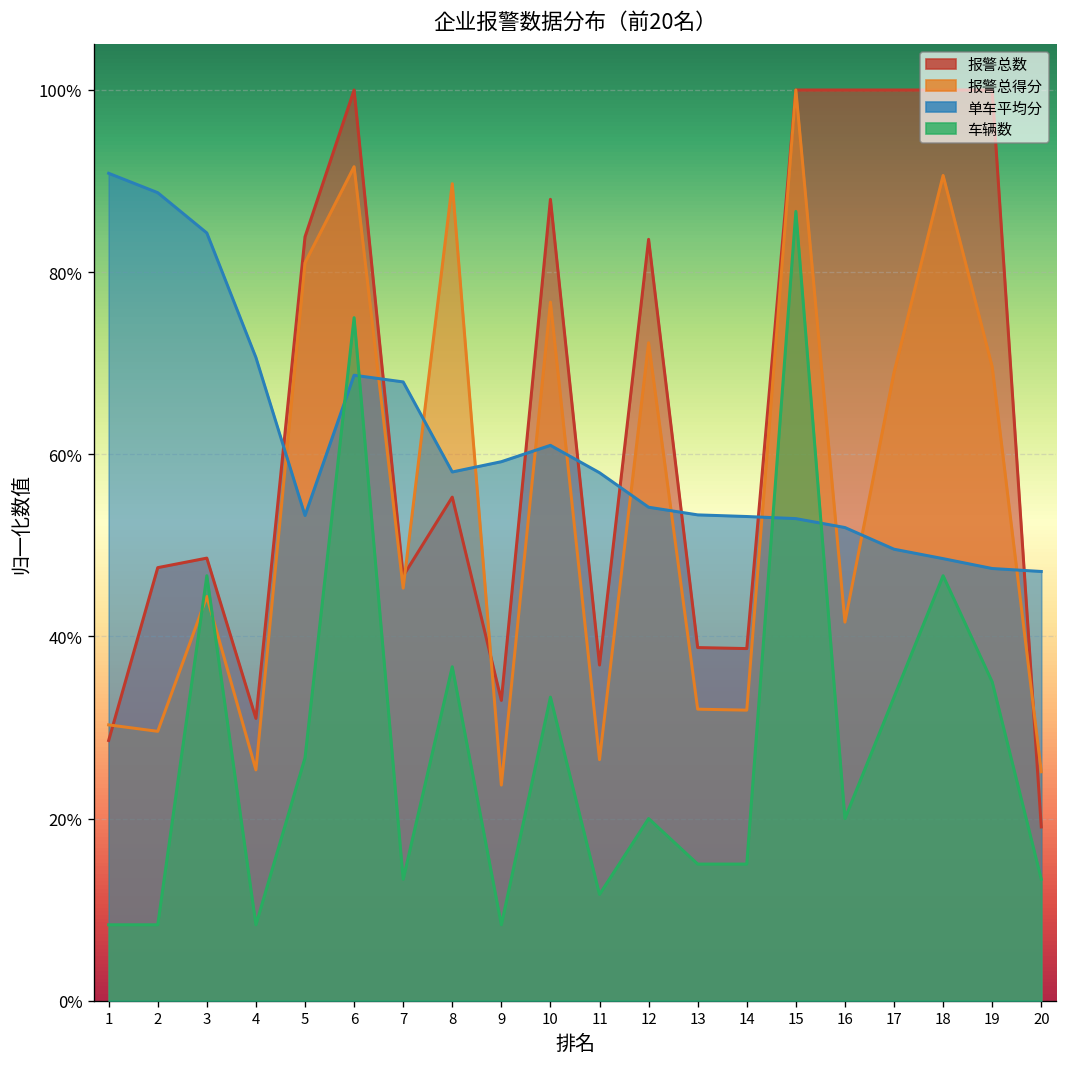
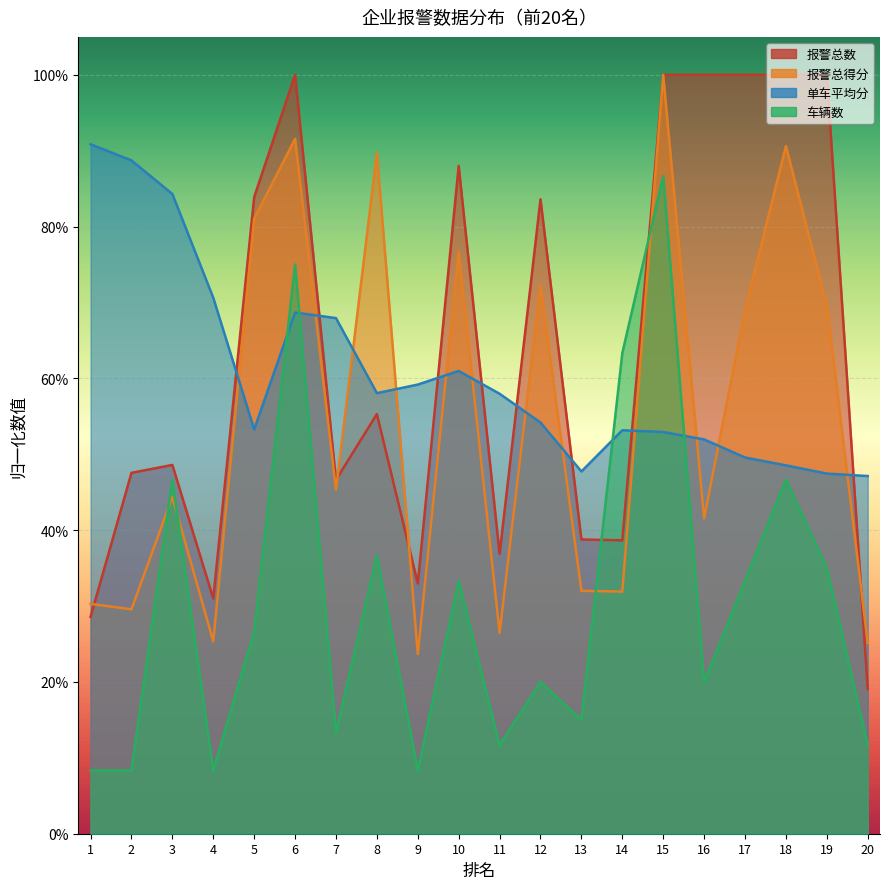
  {
    "报警总数": {
      "1": "29%",
      "2": "48%",
      "3": "49%",
      "4": "31%",
      "5": "84%",
      "6": "100%",
      "7": "47%",
      "8": "55%",
      "9": "33%",
      "10": "88%",
      "11": "37%",
      "12": "84%",
      "13": "39%",
      "14": "39%",
      "16": "100%",
      "17": "100%",
      "20": "19%"
    },
    "报警总得分": {
      "1": "30%",
      "2": "30%",
      "3": "44%",
      "4": "25%",
      "5": "81%",
      "6": "92%",
      "7": "45%",
      "8": "90%",
      "9": "24%",
      "10": "77%",
      "11": "26%",
      "12": "72%",
      "13": "32%",
      "14": "32%",
      "16": "42%",
      "17": "69%",
      "18": "91%",
      "19": "70%",
      "20": "25%"
    },
    "单车平均分": {
      "1": "91%",
      "2": "89%",
      "3": "84%",
      "4": "71%",
      "5": "53%",
      "6": "69%",
      "7": "68%",
      "8": "58%",
      "9": "59%",
      "10": "61%",
      "11": "58%",
      "12": "54%",
-     "13": "53%",
+     "13": "48%",
      "14": "53%",
      "15": "53%",
      "16": "52%",
      "17": "50%",
      "18": "49%",
      "19": "47%",
      "20": "47%"
    },
    "车辆数": {
      "1": "8%",
      "2": "8%",
      "3": "47%",
      "4": "8%",
      "5": "27%",
      "6": "75%",
      "7": "13%",
      "8": "37%",
      "9": "8%",
      "10": "33%",
      "11": "12%",
      "12": "20%",
      "13": "15%",
-     "14": "15%",
+     "14": "63%",
      "15": "87%",
      "16": "20%",
      "17": "33%",
      "18": "47%",
      "19": "35%",
-     "20": "13%"
+     "20": "12%"
    }
  }
